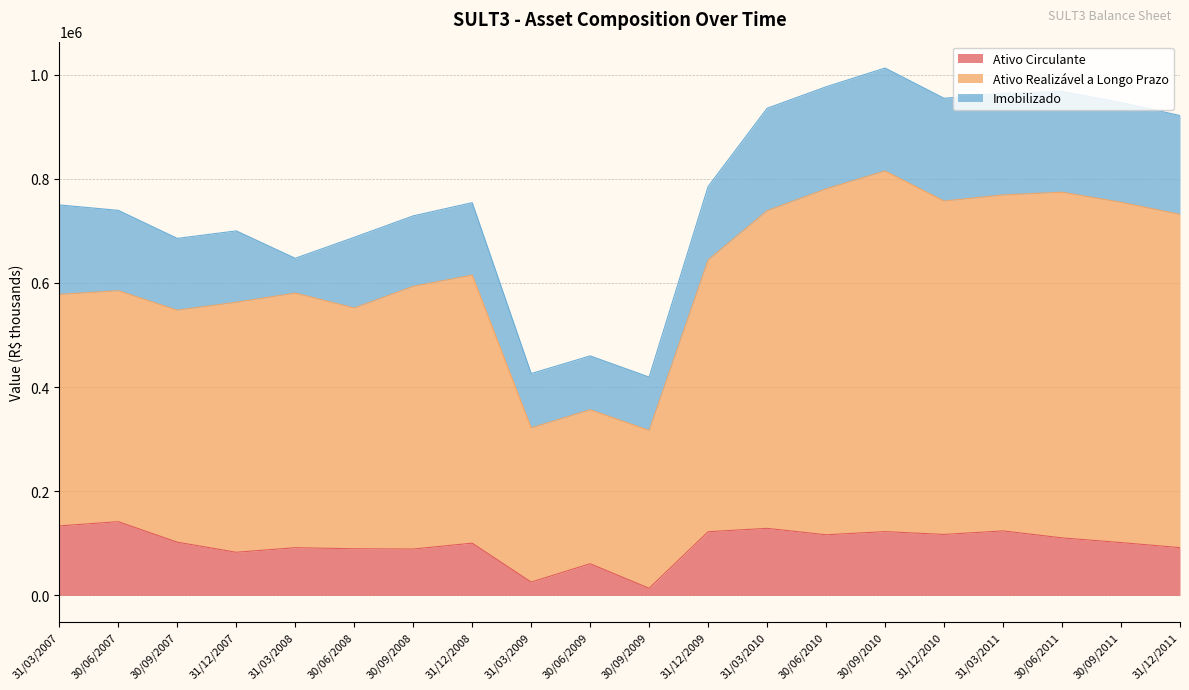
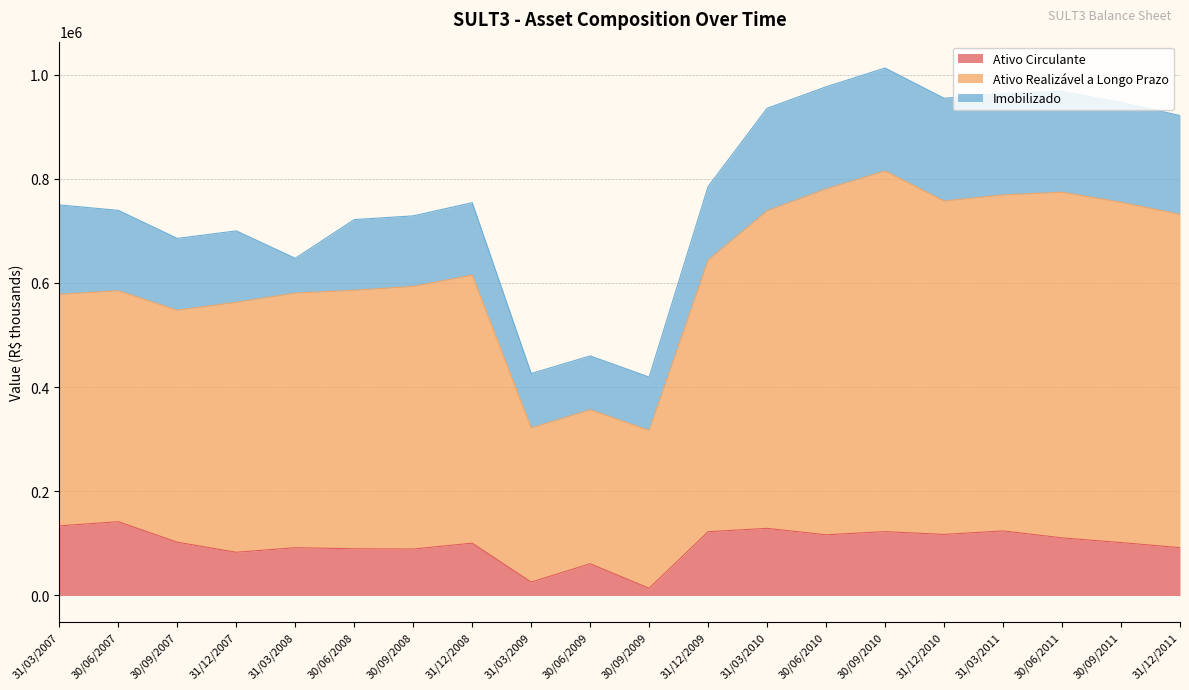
  {
    "Ativo Circulante": {
      "31/03/2007": 130000,
      "30/06/2007": 140000,
      "30/09/2007": 100000,
      "31/12/2007": 80000,
      "31/03/2008": 90000,
      "30/06/2008": 90000,
      "30/09/2008": 90000,
      "31/12/2008": 100000,
      "31/03/2009": 30000,
      "30/06/2009": 60000,
      "30/09/2009": 10000,
      "31/12/2009": 120000,
      "31/03/2010": 130000,
      "30/06/2010": 120000,
      "30/09/2010": 120000,
      "31/12/2010": 120000,
      "31/03/2011": 120000,
      "30/06/2011": 110000,
      "30/09/2011": 100000,
      "31/12/2011": 90000
    },
    "Ativo Realizável a Longo Prazo": {
      "31/03/2007": 440000,
      "30/06/2007": 440000,
      "30/09/2007": 450000,
      "31/12/2007": 480000,
      "31/03/2008": 490000,
-     "30/06/2008": 460000,
+     "30/06/2008": 500000,
      "30/09/2008": 500000,
      "31/12/2008": 510000,
      "31/03/2009": 300000,
      "30/06/2009": 300000,
      "30/09/2009": 300000,
      "31/12/2009": 520000,
      "31/03/2010": 610000,
      "30/06/2010": 660000,
      "30/09/2010": 690000,
      "31/12/2010": 640000,
      "31/03/2011": 640000,
      "30/06/2011": 660000,
      "30/09/2011": 650000,
      "31/12/2011": 640000
    },
    "Imobilizado": {
      "31/03/2007": 170000,
      "30/06/2007": 150000,
      "30/09/2007": 140000,
      "31/12/2007": 140000,
      "31/03/2008": 70000,
      "30/06/2008": 140000,
      "30/09/2008": 140000,
      "31/12/2008": 140000,
      "31/03/2009": 100000,
      "30/06/2009": 100000,
      "30/09/2009": 100000,
      "31/12/2009": 140000,
      "31/03/2010": 200000,
      "30/06/2010": 200000,
      "30/09/2010": 200000,
      "31/12/2010": 200000,
      "31/12/2011": 190000
    }
  }
